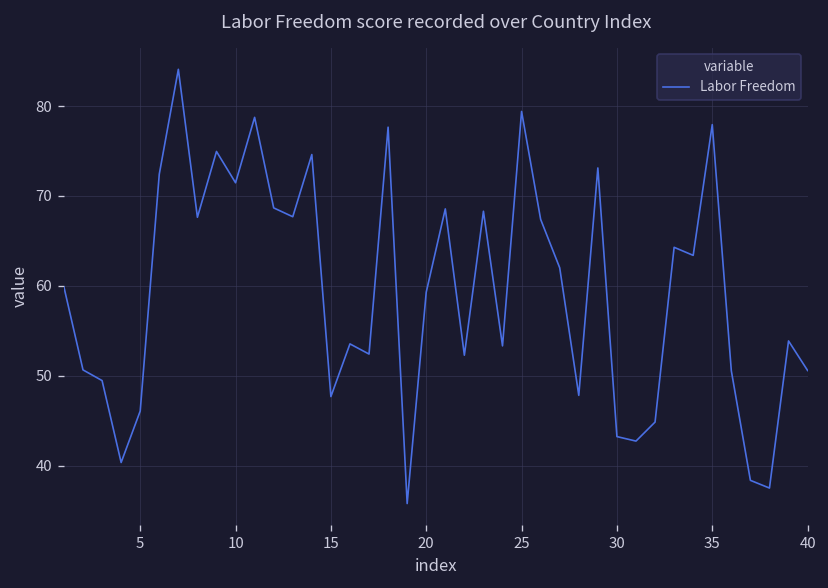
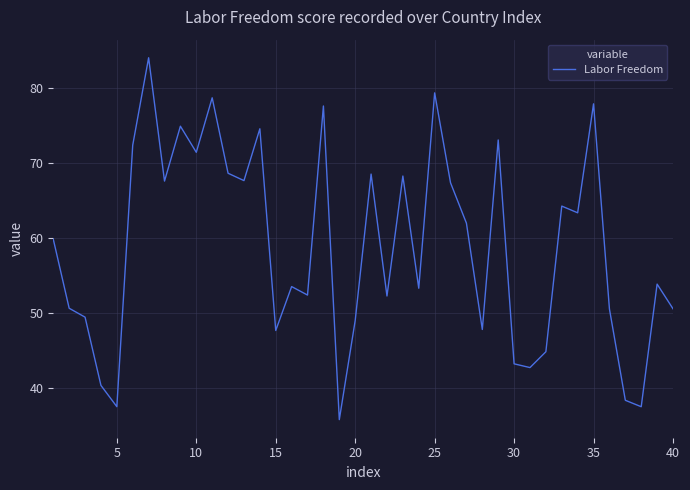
  {
-   "5": 46,
+   "5": 38,
    "10": 71,
    "15": 48,
-   "20": 59,
+   "20": 49,
    "25": 79,
    "30": 43,
    "35": 78,
    "40": 51
  }
